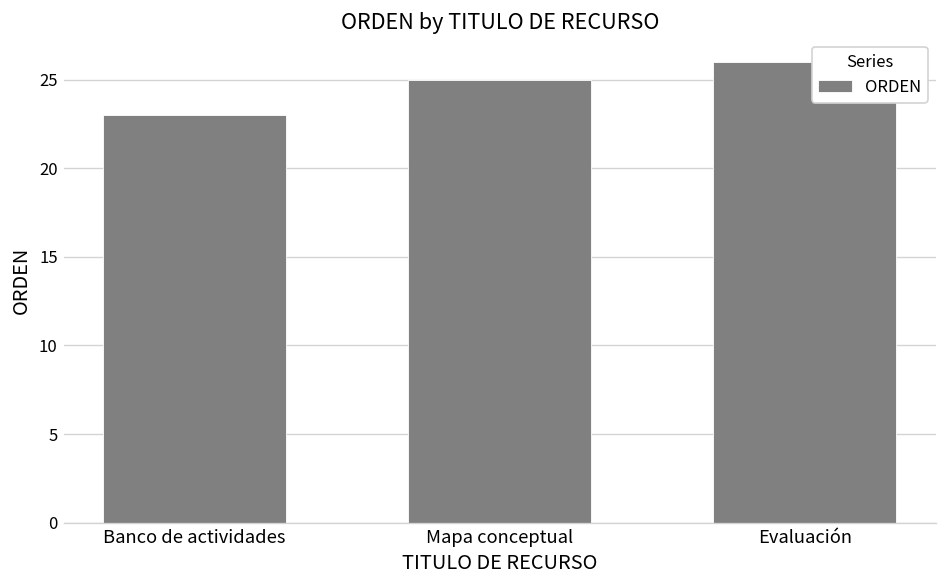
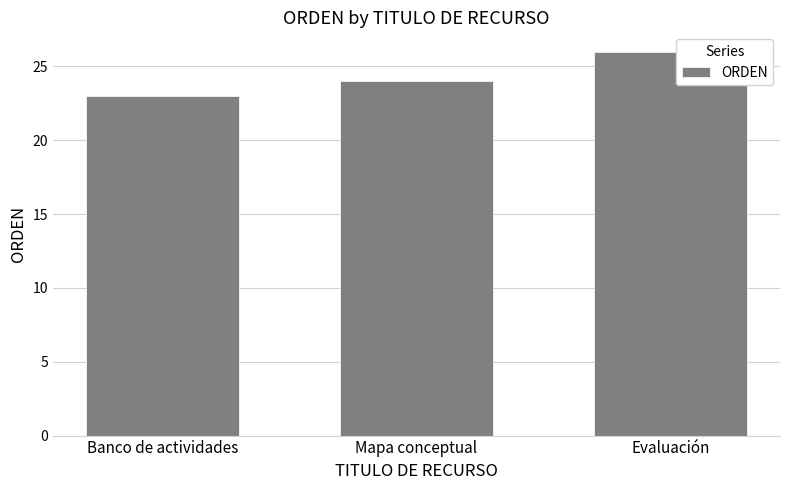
  {
    "Banco de actividades": 23,
-   "Mapa conceptual": 25,
+   "Mapa conceptual": 24,
    "Evaluación": 26
  }
